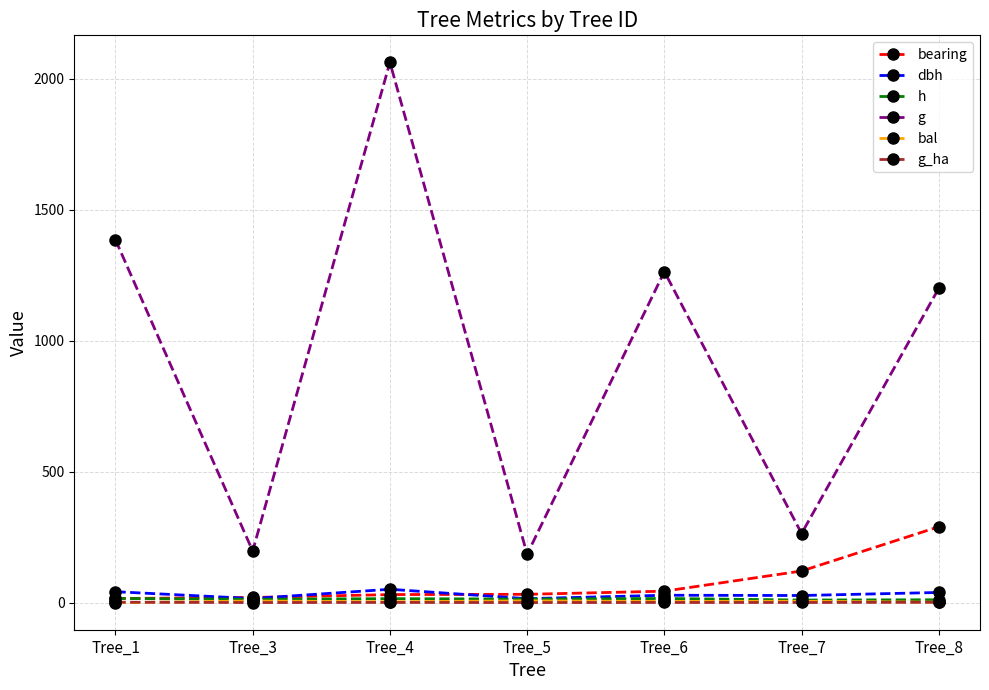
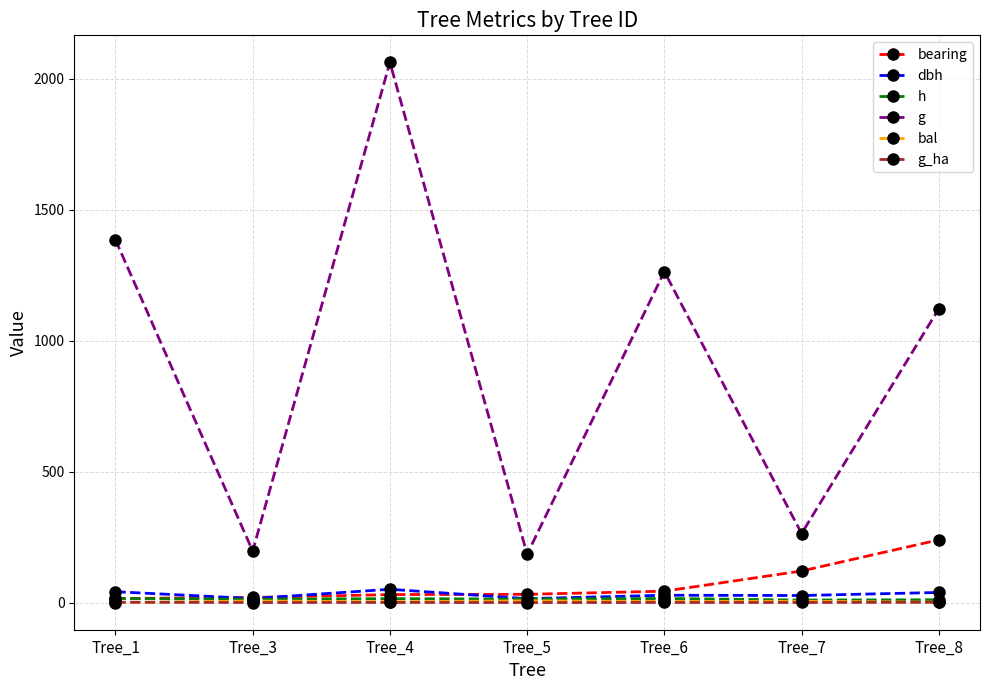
  {
    "bearing": {
      "Tree_4": 30,
      "Tree_5": 30,
      "Tree_6": 40,
      "Tree_7": 120,
-     "Tree_8": 290
+     "Tree_8": 240
    },
    "dbh": {
      "Tree_1": 40,
      "Tree_4": 50,
      "Tree_6": 30,
      "Tree_7": 30,
      "Tree_8": 40
    },
    "h": {
      "Tree_4": 20,
      "Tree_6": 20
    },
    "g": {
      "Tree_1": 1390,
      "Tree_3": 200,
      "Tree_4": 2060,
      "Tree_5": 190,
      "Tree_6": 1260,
      "Tree_7": 260,
-     "Tree_8": 1200
+     "Tree_8": 1120
    }
  }
